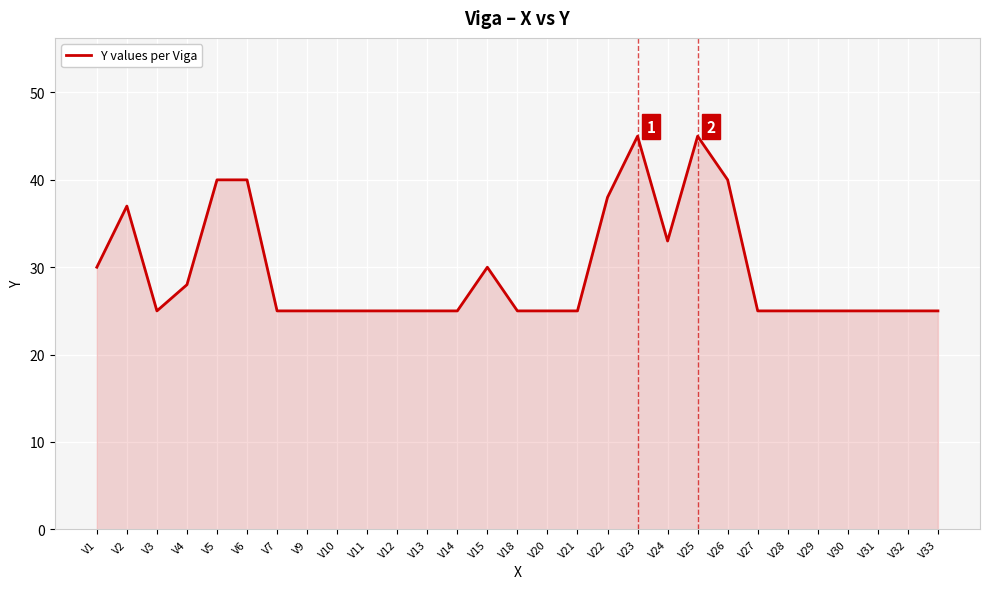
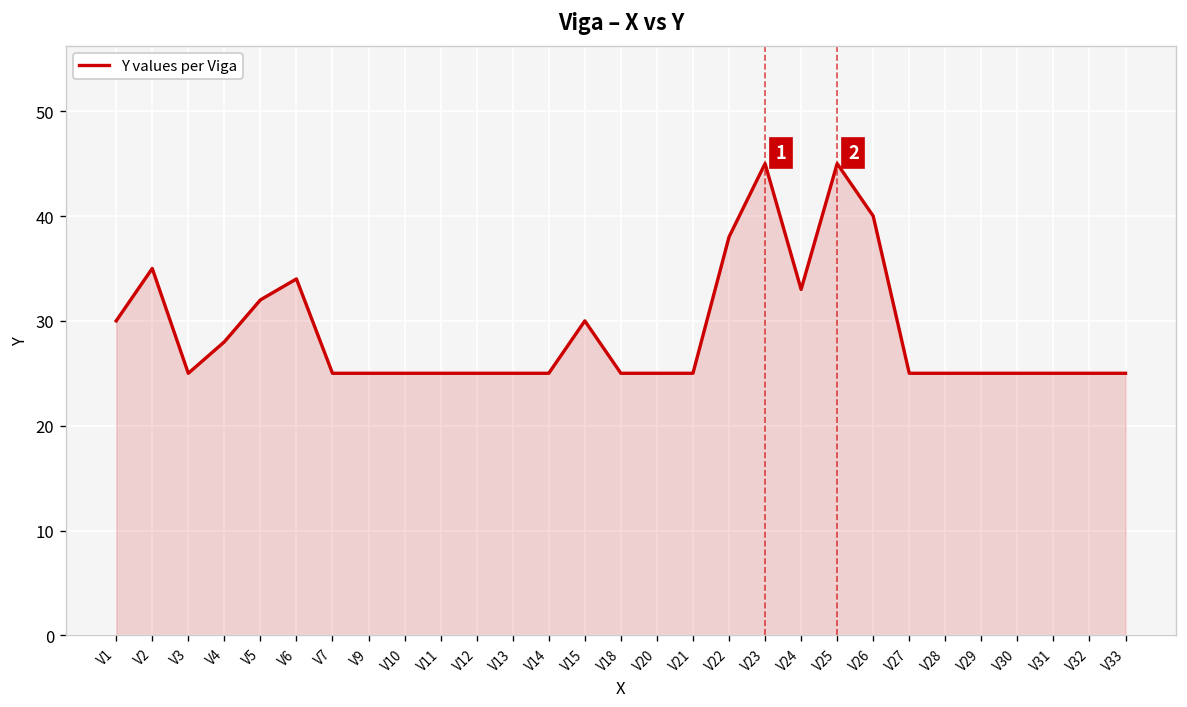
  {
    "V1": 30,
-   "V2": 37,
+   "V2": 35,
    "V3": 25,
    "V4": 28,
-   "V5": 40,
-   "V6": 40,
+   "V5": 32,
+   "V6": 34,
    "V7": 25,
    "V9": 25,
    "V10": 25,
    "V11": 25,
    "V12": 25,
    "V13": 25,
    "V14": 25,
    "V15": 30,
    "V18": 25,
    "V20": 25,
    "V21": 25,
    "V22": 38,
    "V24": 33,
    "V26": 40,
    "V27": 25,
    "V28": 25,
    "V29": 25,
    "V30": 25,
    "V31": 25,
    "V32": 25,
    "V33": 25
  }
